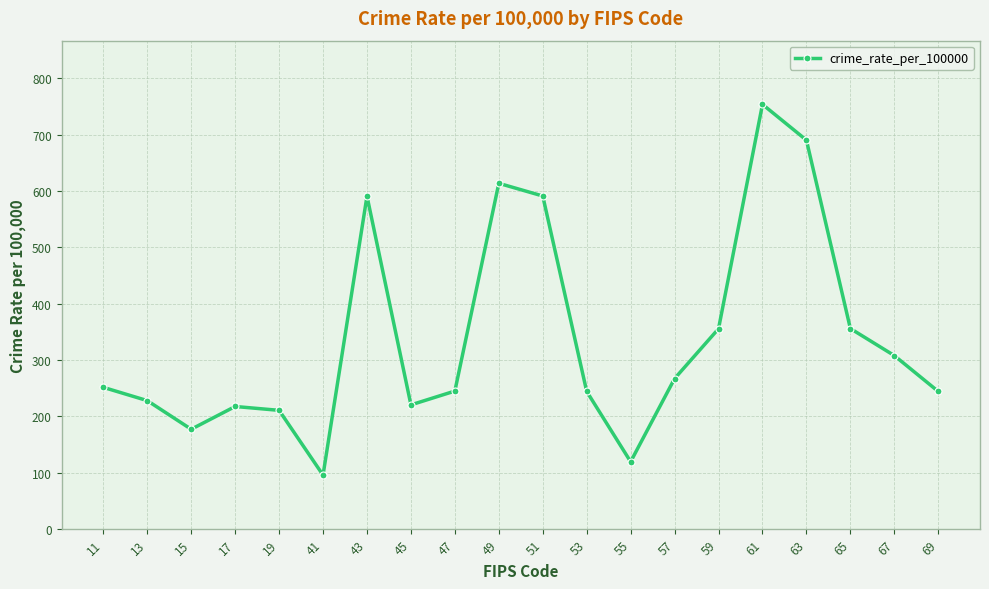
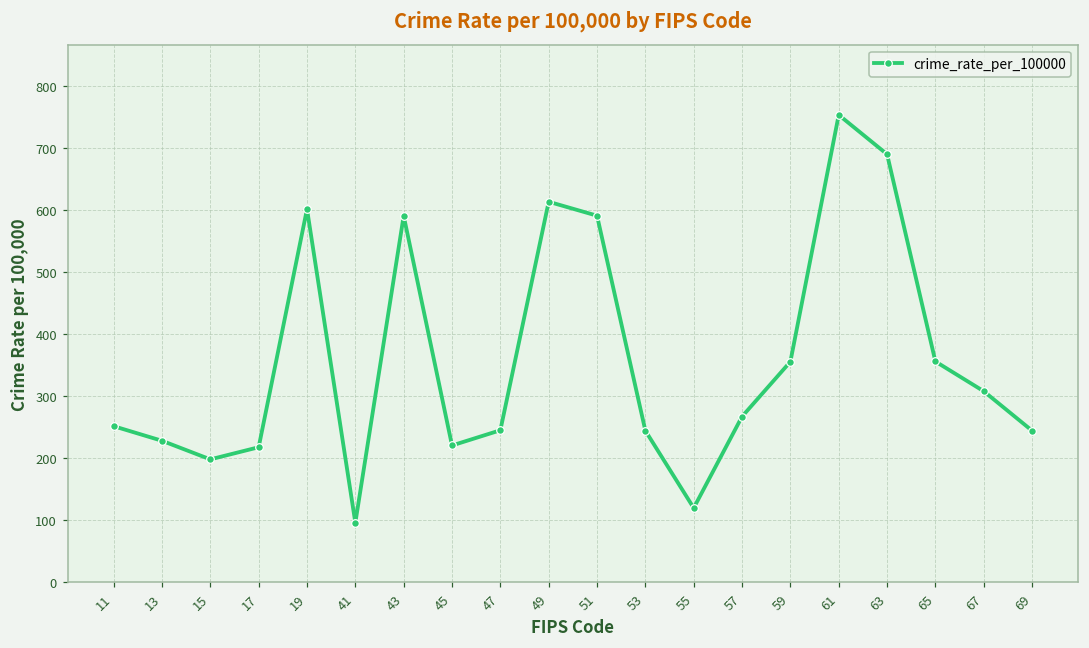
  {
    "11": 250,
    "13": 230,
-   "15": 180,
+   "15": 200,
    "17": 220,
-   "19": 210,
+   "19": 600,
    "41": 100,
    "43": 590,
    "45": 220,
    "47": 250,
    "49": 610,
    "51": 590,
    "53": 240,
    "55": 120,
    "57": 270,
    "59": 360,
    "61": 750,
    "63": 690,
    "65": 360,
    "67": 310,
    "69": 240
  }
